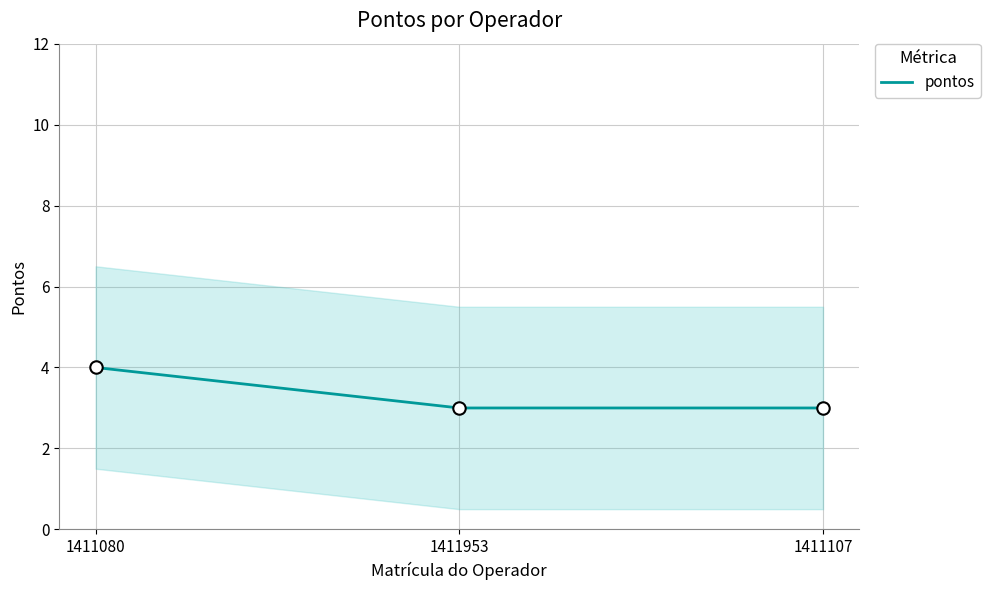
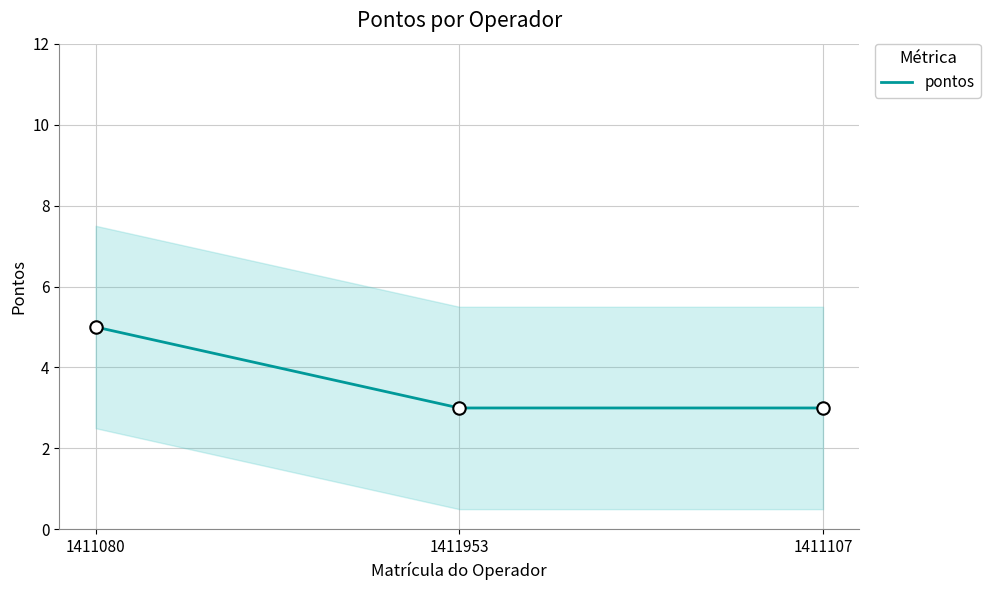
  {
    "pontos": {
-     "1411080": 4,
+     "1411080": 5,
      "1411953": 3,
      "1411107": 3
    }
  }
